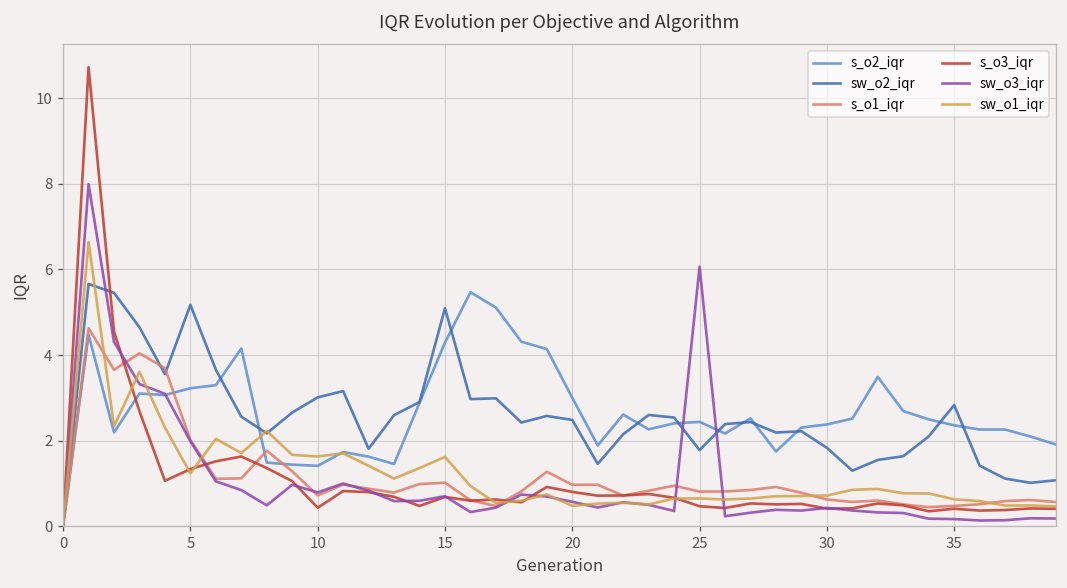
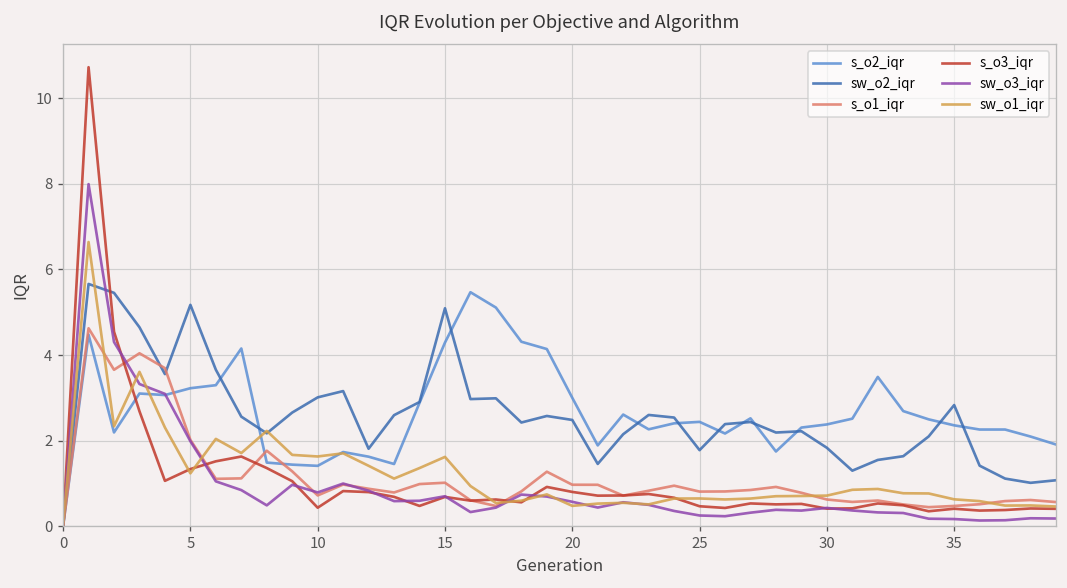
  {
    "s_o2_iqr": {
      "5": 3.2,
      "10": 1.4,
      "15": 4.3,
      "20": 3.0,
      "25": 2.4,
      "30": 2.4,
      "35": 2.4
    },
    "sw_o2_iqr": {
      "5": 5.2,
      "10": 3.0,
      "15": 5.1,
      "20": 2.5,
      "25": 1.8,
      "30": 1.8,
      "35": 2.8
    },
    "s_o3_iqr": {
      "5": 1.3,
      "10": 0.4,
      "20": 0.8,
      "25": 0.5
    },
    "sw_o3_iqr": {
      "20": 0.6,
-     "25": 6.1,
+     "25": 0.2,
      "35": 0.2
    }
  }
